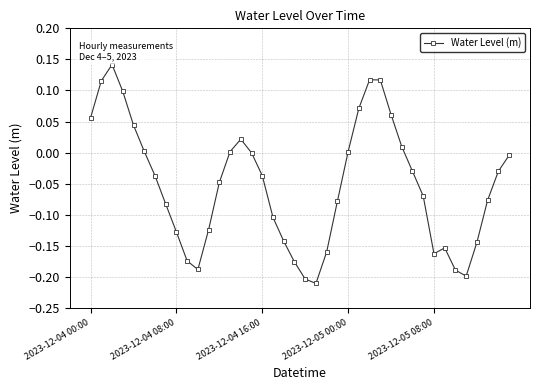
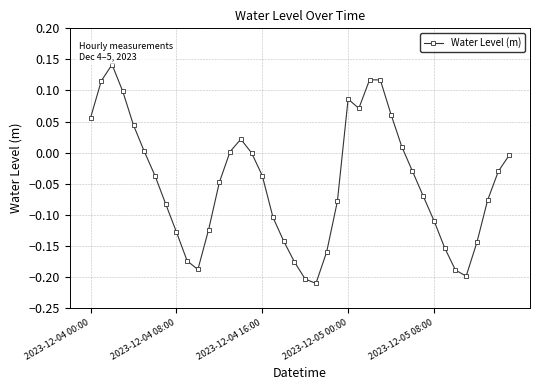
  {
    "2023-12-04 00:00": 0.06,
    "2023-12-04 08:00": -0.13,
    "2023-12-04 16:00": -0.04,
-   "2023-12-05 00:00": 0.00,
-   "2023-12-05 08:00": -0.16
+   "2023-12-05 00:00": 0.09,
+   "2023-12-05 08:00": -0.11
  }
